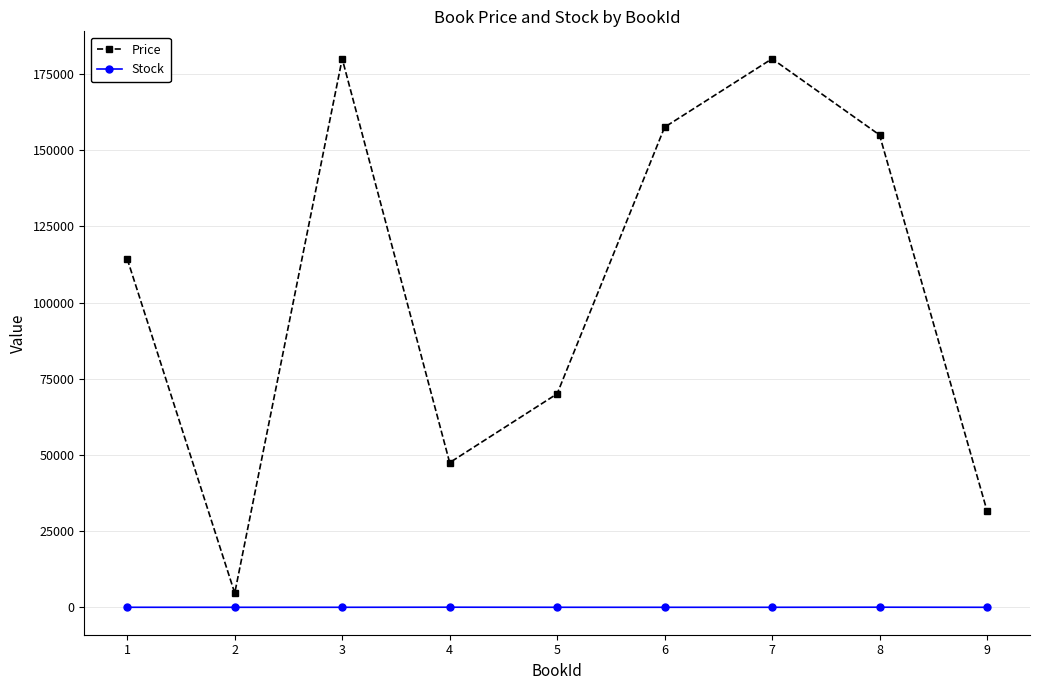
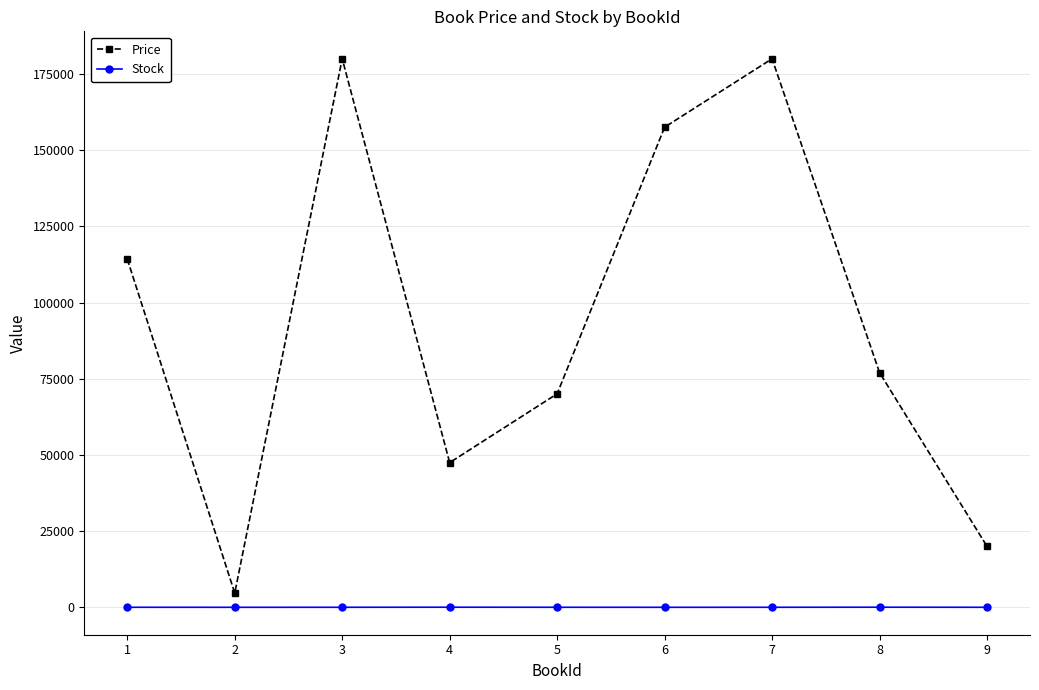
  {
    "Price": {
      "1": 114000,
      "2": 5000,
      "3": 180000,
      "4": 47000,
      "5": 70000,
      "6": 158000,
      "7": 180000,
-     "8": 155000,
-     "9": 32000
+     "8": 77000,
+     "9": 20000
    },
    "Stock": {
      "1": 0,
      "2": 0,
      "3": 0,
      "4": 0,
      "5": 0,
      "6": 0,
      "7": 0,
      "8": 0,
      "9": 0
    }
  }
